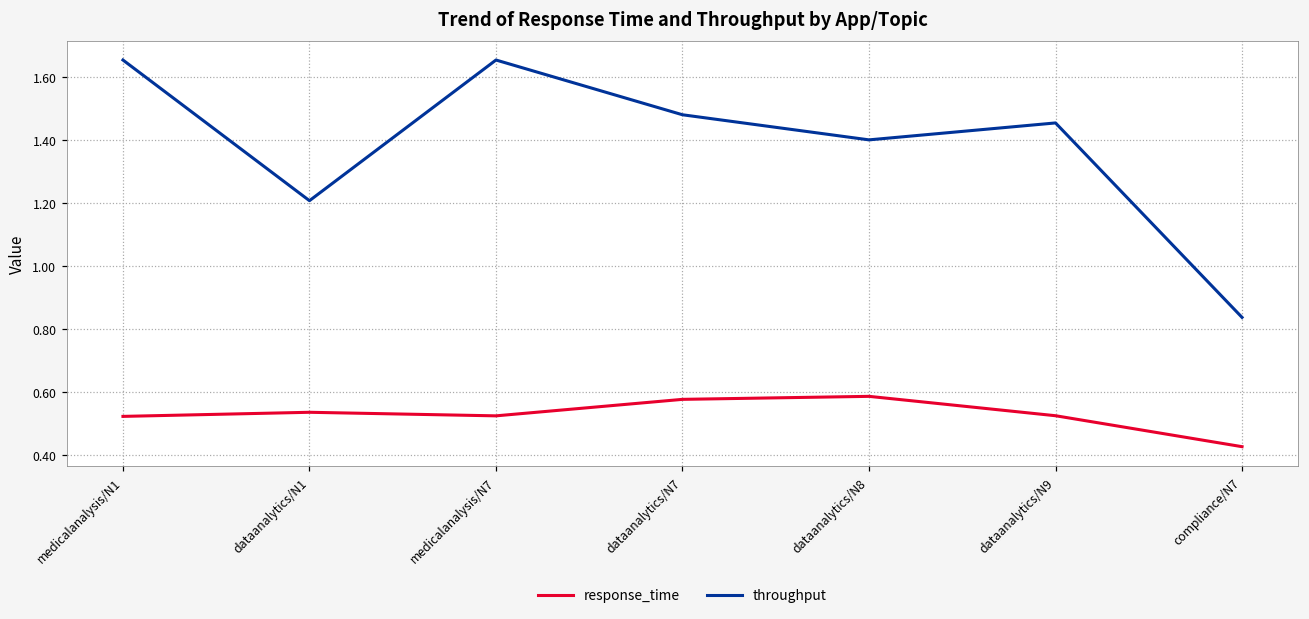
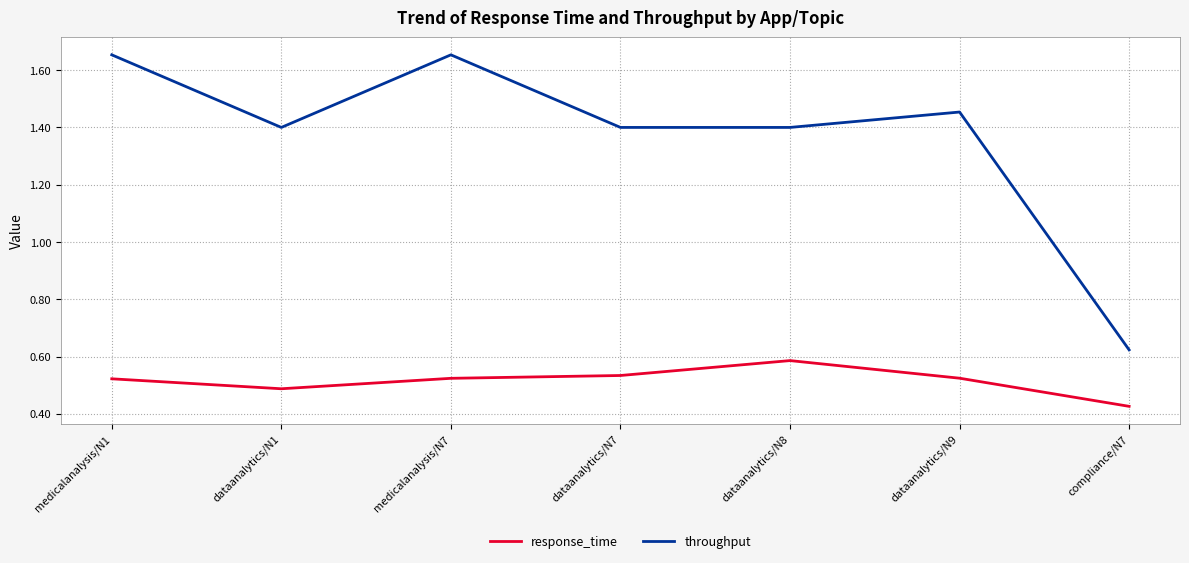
  {
    "response_time": {
      "medicalanalysis/N1": 0.52,
-     "dataanalytics/N1": 0.54,
+     "dataanalytics/N1": 0.49,
      "medicalanalysis/N7": 0.52,
-     "dataanalytics/N7": 0.58,
+     "dataanalytics/N7": 0.53,
      "dataanalytics/N8": 0.59,
      "dataanalytics/N9": 0.52,
      "compliance/N7": 0.43
    },
    "throughput": {
      "medicalanalysis/N1": 1.65,
-     "dataanalytics/N1": 1.21,
+     "dataanalytics/N1": 1.40,
      "medicalanalysis/N7": 1.65,
-     "dataanalytics/N7": 1.48,
+     "dataanalytics/N7": 1.40,
      "dataanalytics/N8": 1.40,
      "dataanalytics/N9": 1.45,
-     "compliance/N7": 0.84
+     "compliance/N7": 0.62
    }
  }
